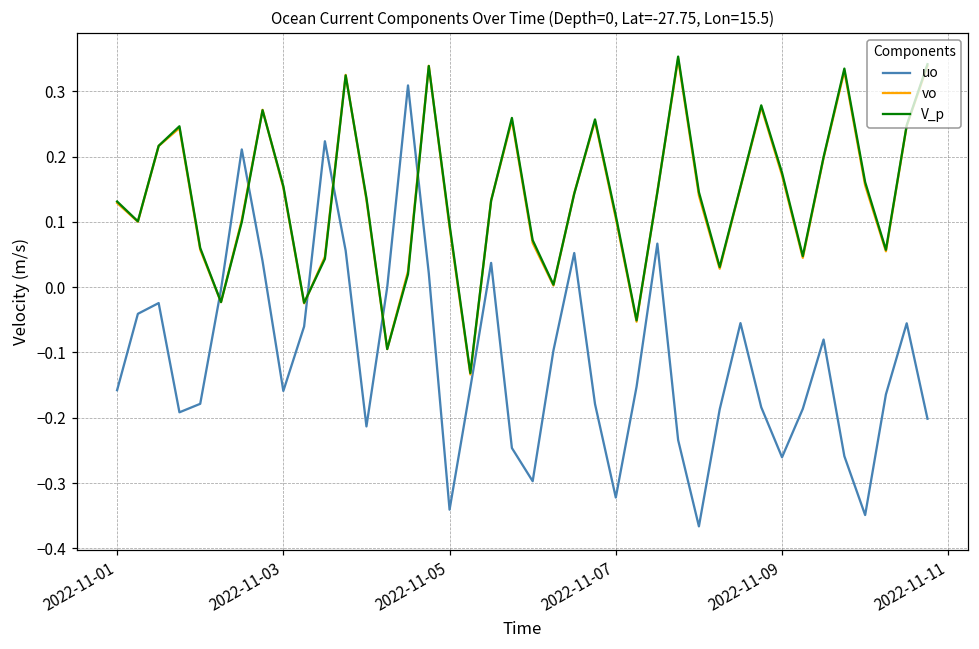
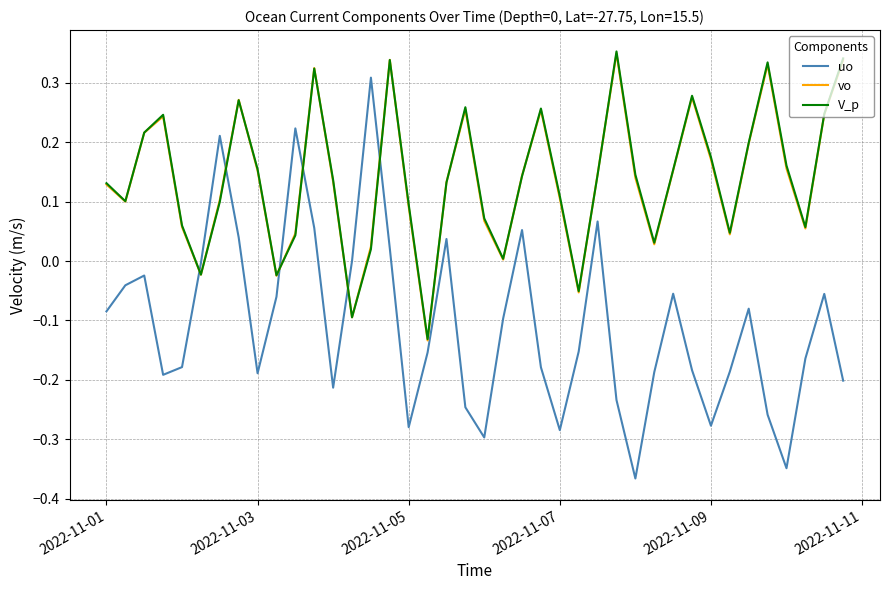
  {
    "uo": {
-     "2022-11-01": -0.16,
-     "2022-11-03": -0.16,
-     "2022-11-05": -0.34,
-     "2022-11-07": -0.32,
-     "2022-11-09": -0.26
+     "2022-11-01": -0.08,
+     "2022-11-03": -0.19,
+     "2022-11-05": -0.28,
+     "2022-11-07": -0.28,
+     "2022-11-09": -0.28
    }
  }
